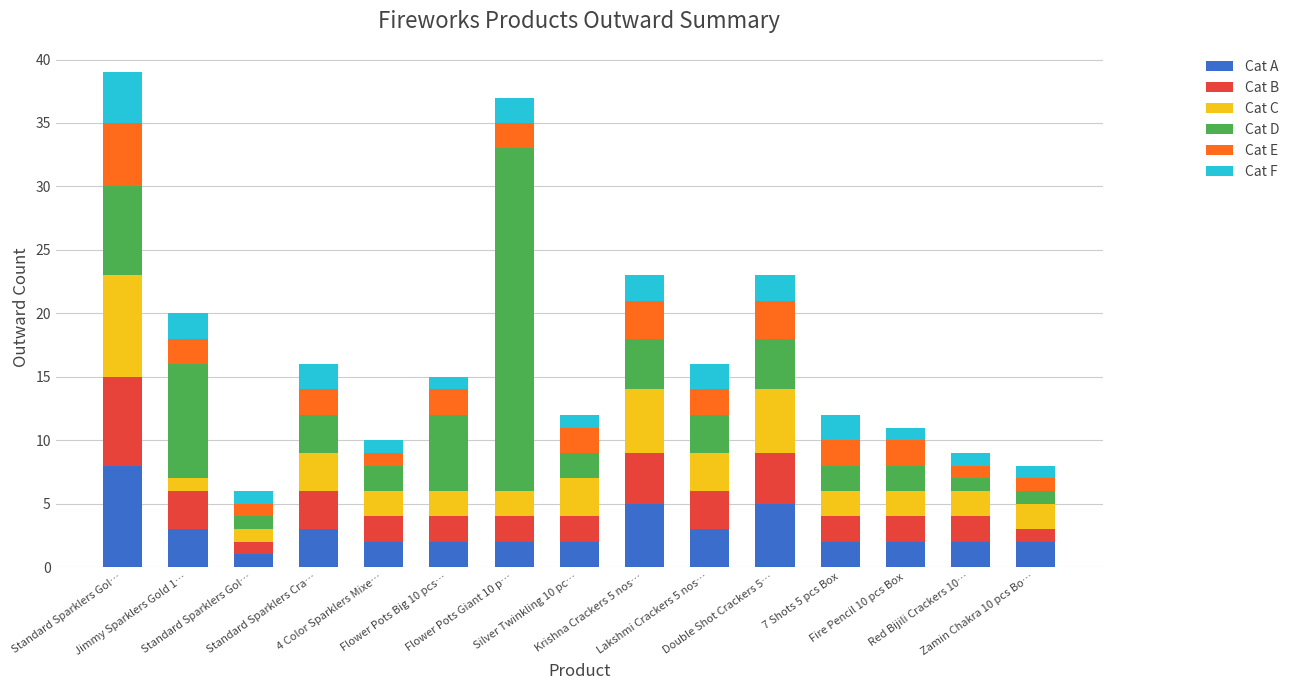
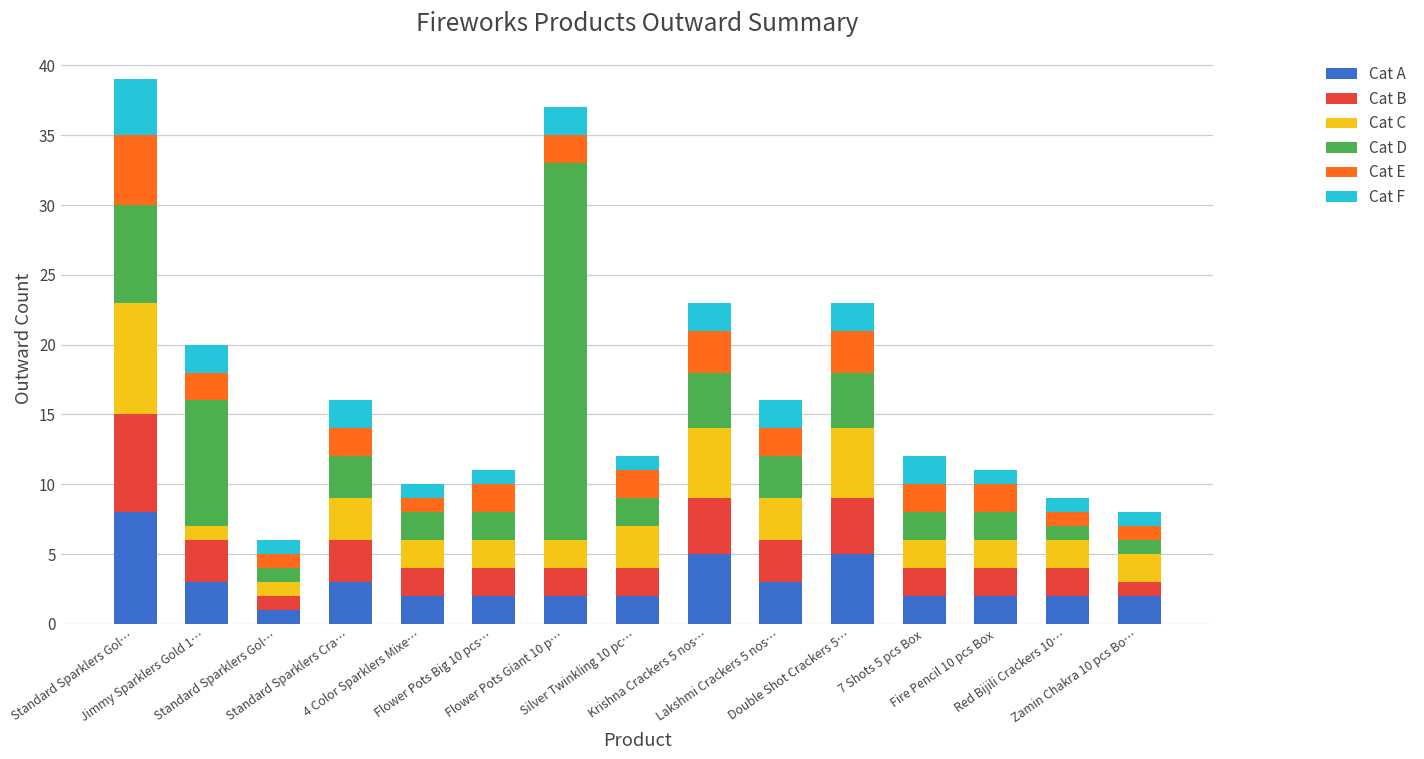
  {
    "Cat A": {
      "Jimmy Sparklers Gold 1…": 3,
      "Standard Sparklers Cra…": 3,
      "4 Color Sparklers Mixe…": 2,
      "Flower Pots Big 10 pcs…": 2,
      "Flower Pots Giant 10 p…": 2,
      "Silver Twinkling 10 pc…": 2,
      "Krishna Crackers 5 nos…": 5,
      "Lakshmi Crackers 5 nos…": 3,
      "Double Shot Crackers 5…": 5,
      "7 Shots 5 pcs Box": 2,
      "Fire Pencil 10 pcs Box": 2,
      "Red Bijili Crackers 10…": 2,
      "Zamin Chakra 10 pcs Bo…": 2
    },
    "Cat C": {
      "Jimmy Sparklers Gold 1…": 1,
      "Standard Sparklers Cra…": 3,
      "4 Color Sparklers Mixe…": 2,
      "Flower Pots Big 10 pcs…": 2,
      "Flower Pots Giant 10 p…": 2,
      "Silver Twinkling 10 pc…": 3,
      "Krishna Crackers 5 nos…": 5,
      "Lakshmi Crackers 5 nos…": 3,
      "Double Shot Crackers 5…": 5,
      "7 Shots 5 pcs Box": 2,
      "Fire Pencil 10 pcs Box": 2,
      "Red Bijili Crackers 10…": 2,
      "Zamin Chakra 10 pcs Bo…": 2
    },
    "Cat D": {
      "Jimmy Sparklers Gold 1…": 9,
      "Standard Sparklers Cra…": 3,
      "4 Color Sparklers Mixe…": 2,
-     "Flower Pots Big 10 pcs…": 6,
+     "Flower Pots Big 10 pcs…": 2,
      "Flower Pots Giant 10 p…": 27,
      "Silver Twinkling 10 pc…": 2,
      "Krishna Crackers 5 nos…": 4,
      "Lakshmi Crackers 5 nos…": 3,
      "Double Shot Crackers 5…": 4,
      "7 Shots 5 pcs Box": 2,
      "Fire Pencil 10 pcs Box": 2,
      "Red Bijili Crackers 10…": 1,
      "Zamin Chakra 10 pcs Bo…": 1
    },
    "Cat F": {
      "Jimmy Sparklers Gold 1…": 2,
      "Standard Sparklers Cra…": 2,
      "4 Color Sparklers Mixe…": 1,
      "Flower Pots Big 10 pcs…": 1,
      "Flower Pots Giant 10 p…": 2,
      "Silver Twinkling 10 pc…": 1,
      "Krishna Crackers 5 nos…": 2,
      "Lakshmi Crackers 5 nos…": 2,
      "Double Shot Crackers 5…": 2,
      "7 Shots 5 pcs Box": 2,
      "Fire Pencil 10 pcs Box": 1,
      "Red Bijili Crackers 10…": 1,
      "Zamin Chakra 10 pcs Bo…": 1
    }
  }
